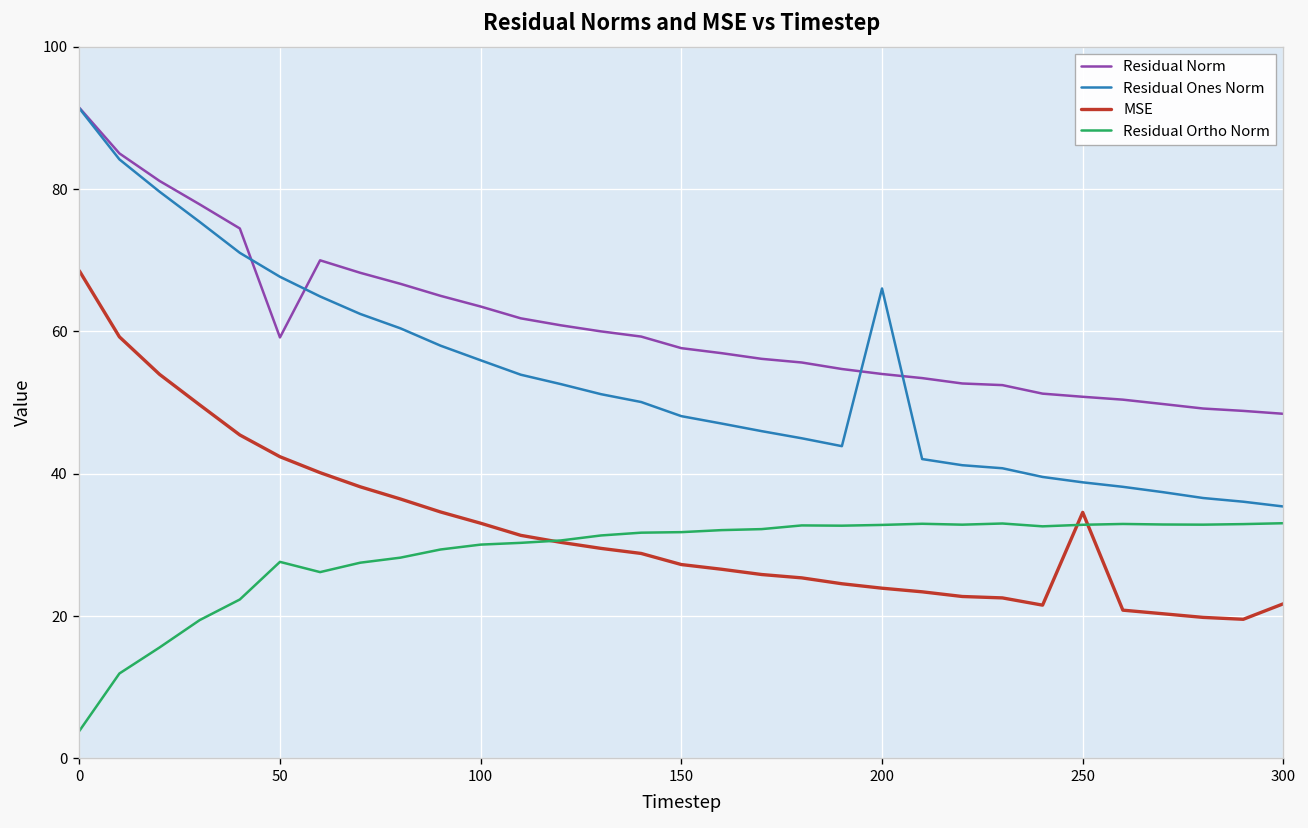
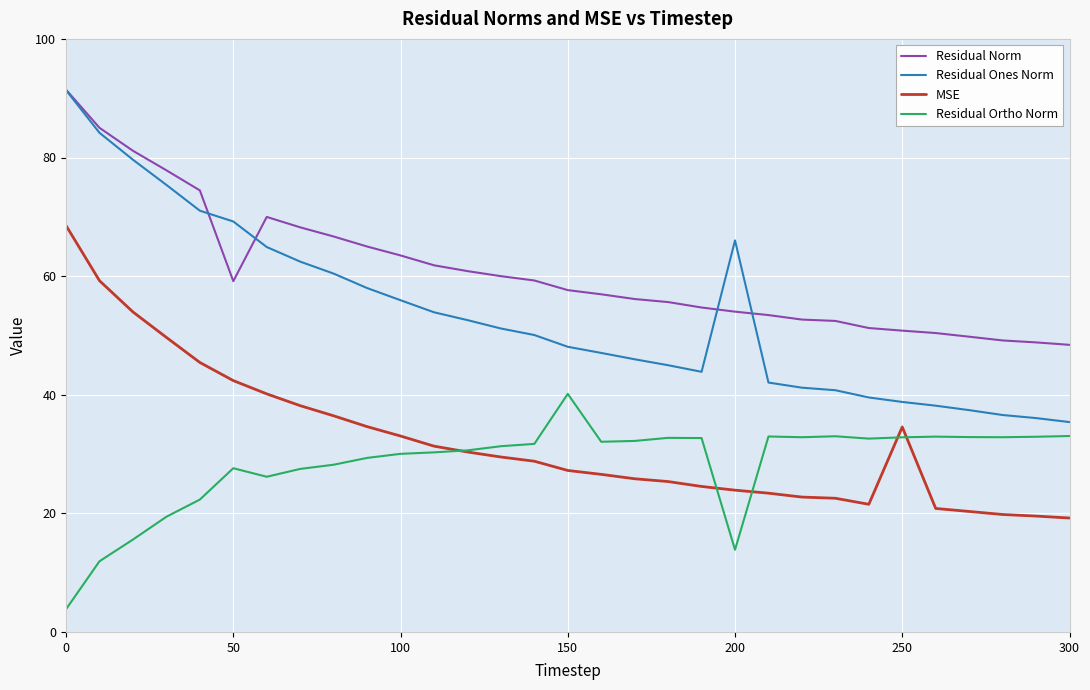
  {
    "Residual Norm": {
      "50": 59,
      "100": 63,
      "150": 58,
      "200": 54,
      "250": 51,
      "300": 48
    },
    "Residual Ones Norm": {
-     "50": 68,
+     "50": 69,
      "100": 56,
      "150": 48,
      "200": 66,
      "250": 39,
      "300": 35
    },
    "MSE": {
      "0": 69,
      "50": 42,
      "100": 33,
      "150": 27,
      "200": 24,
      "250": 35,
-     "300": 22
+     "300": 19
    },
    "Residual Ortho Norm": {
      "0": 4,
      "50": 28,
      "100": 30,
-     "150": 32,
-     "200": 33,
+     "150": 40,
+     "200": 14,
      "250": 33,
      "300": 33
    }
  }
